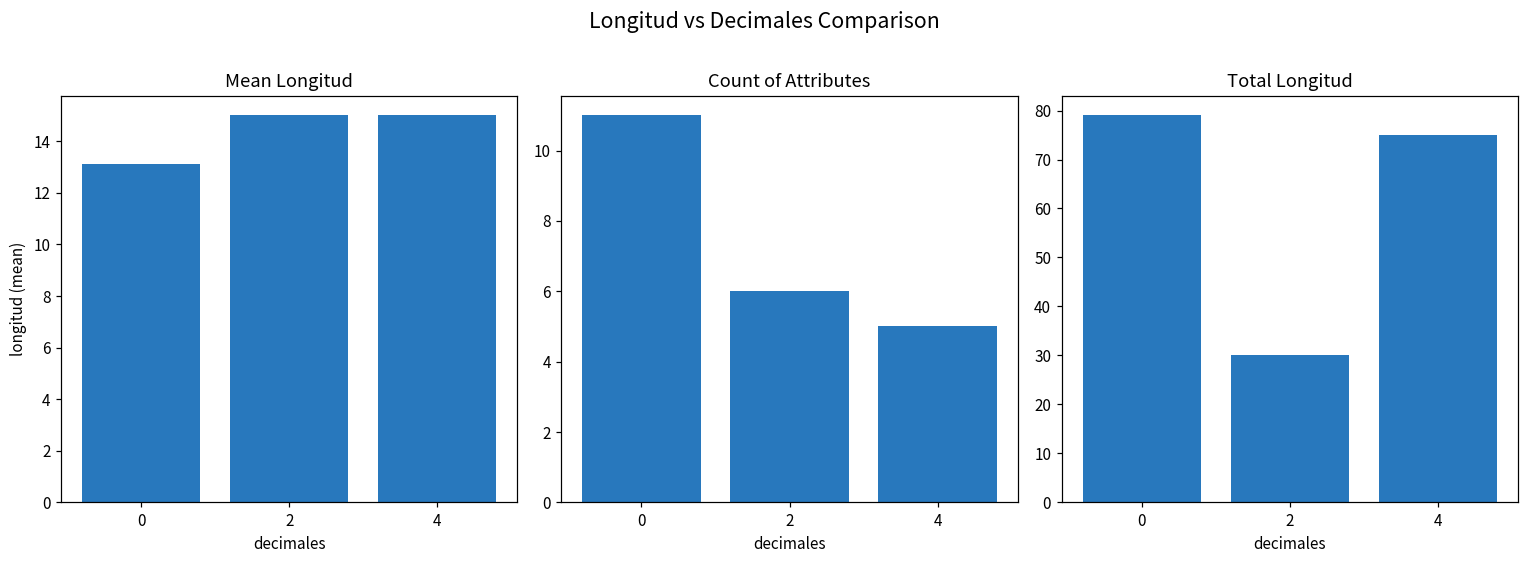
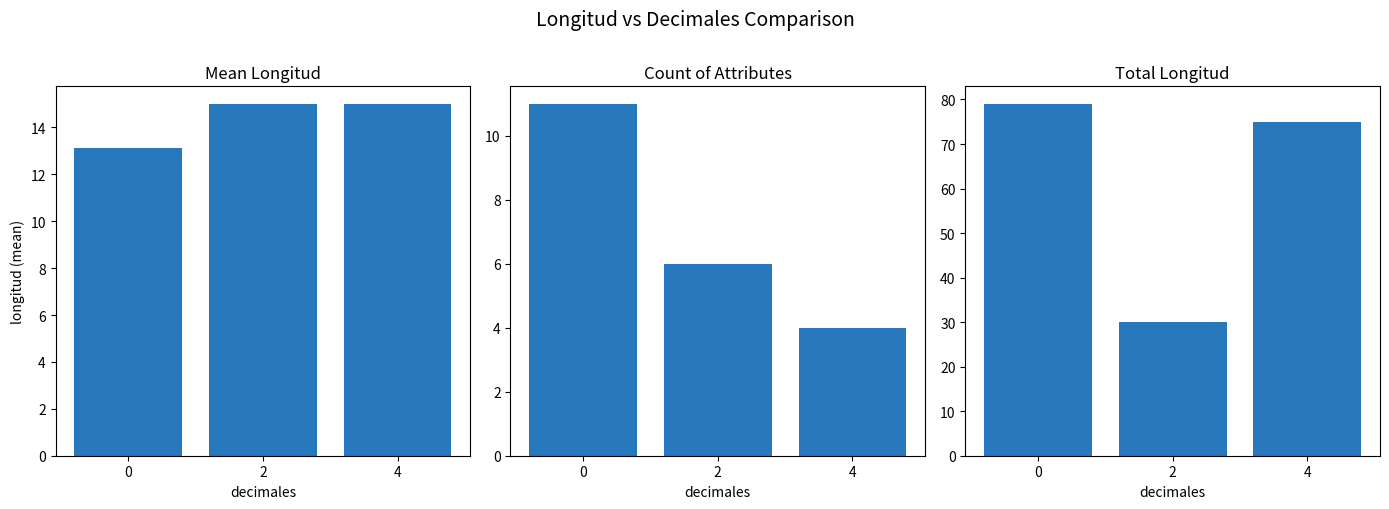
  {
    "Mean Longitud": {
      "0": 13.1,
      "2": 15.0,
      "4": 15.0
    },
    "Count of Attributes": {
      "0": 11,
      "2": 6,
-     "4": 5
+     "4": 4
    },
    "Total Longitud": {
      "0": 79,
      "2": 30,
      "4": 75
    }
  }
